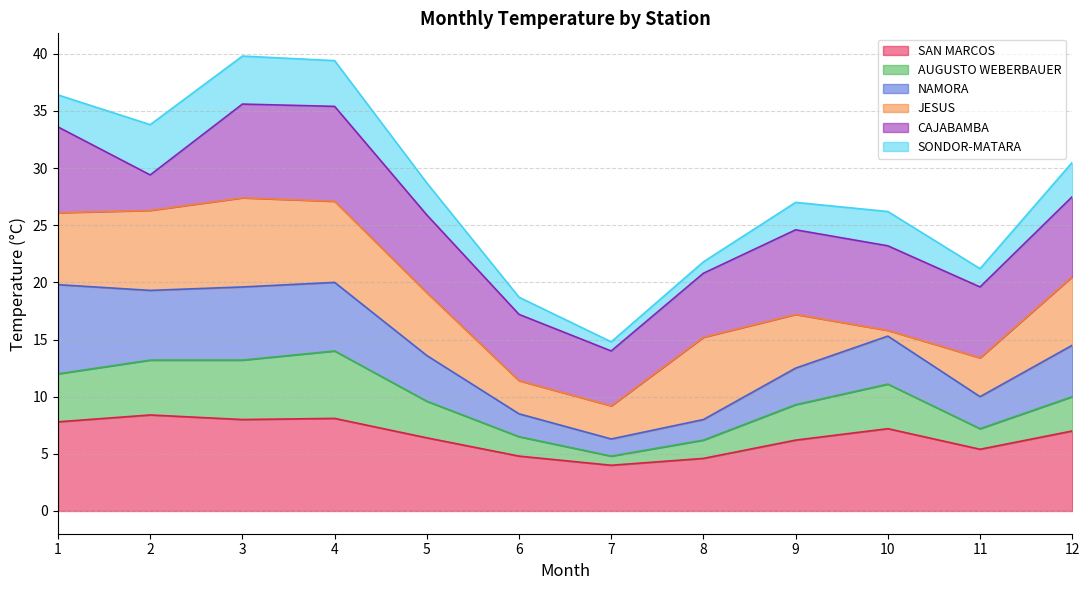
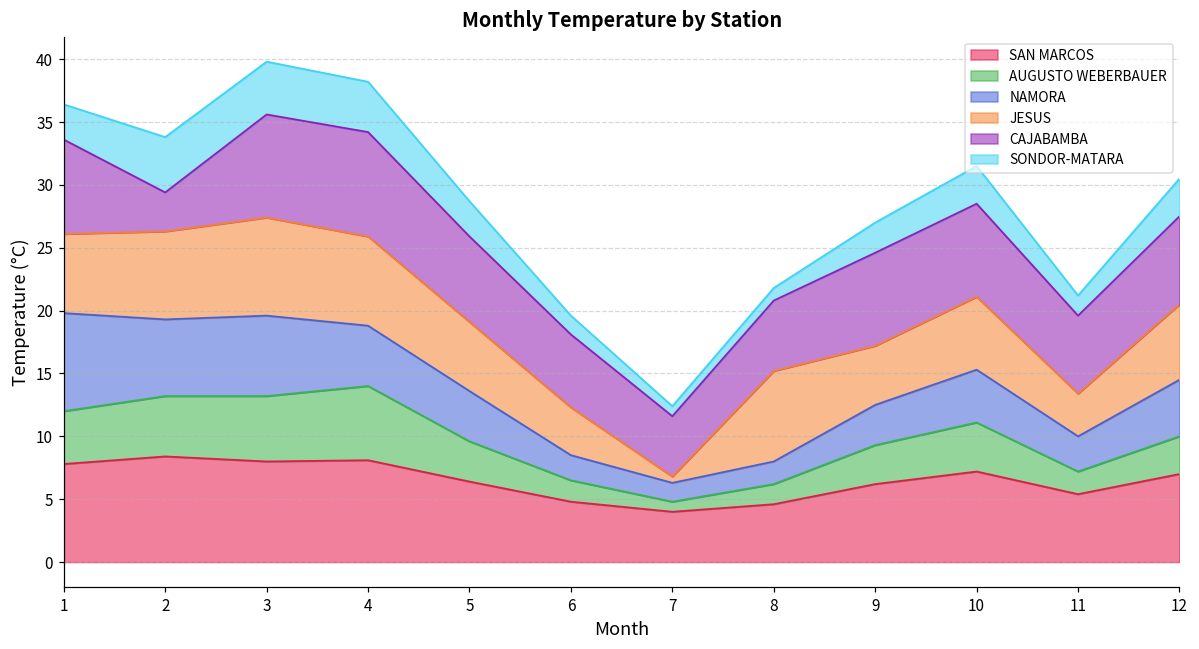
  {
    "SAN MARCOS": {
      "1": 7.8,
      "2": 8.4,
      "3": 8.0,
      "4": 8.1,
      "5": 6.4,
      "6": 4.8,
      "7": 4.0,
      "8": 4.6,
      "9": 6.2,
      "10": 7.2,
      "11": 5.4,
      "12": 7.0
    },
    "AUGUSTO WEBERBAUER": {
      "1": 4.2,
      "2": 4.8,
      "3": 5.2,
      "4": 5.9,
      "5": 3.2,
      "6": 1.7,
      "7": 0.8,
      "8": 1.6,
      "9": 3.1,
      "10": 3.9,
      "11": 1.8,
      "12": 3.0
    },
    "NAMORA": {
      "1": 7.8,
      "2": 6.1,
      "3": 6.4,
-     "4": 6.0,
+     "4": 4.8,
      "5": 4.0,
      "6": 2.0,
      "7": 1.5,
      "8": 1.8,
      "9": 3.2,
      "10": 4.2,
      "11": 2.8,
      "12": 4.5
    },
    "JESUS": {
      "1": 6.3,
      "2": 7.0,
      "3": 7.8,
      "4": 7.1,
      "5": 5.5,
-     "6": 2.9,
-     "7": 2.9,
+     "6": 3.8,
+     "7": 0.5,
      "8": 7.2,
      "9": 4.7,
-     "10": 0.5,
+     "10": 5.8,
      "11": 3.4,
      "12": 6.0
    },
    "CAJABAMBA": {
      "1": 7.5,
      "2": 3.1,
      "3": 8.2,
      "4": 8.3,
      "5": 6.8,
      "6": 5.8,
      "7": 4.8,
      "8": 5.6,
      "9": 7.4,
      "10": 7.4,
      "11": 6.2,
      "12": 7.0
    },
    "SONDOR-MATARA": {
      "1": 2.8,
      "2": 4.4,
      "3": 4.2,
      "4": 4.0,
      "5": 2.8,
      "6": 1.5,
      "7": 0.8,
      "8": 1.0,
      "9": 2.4,
      "11": 1.6,
      "12": 3.0
    }
  }
